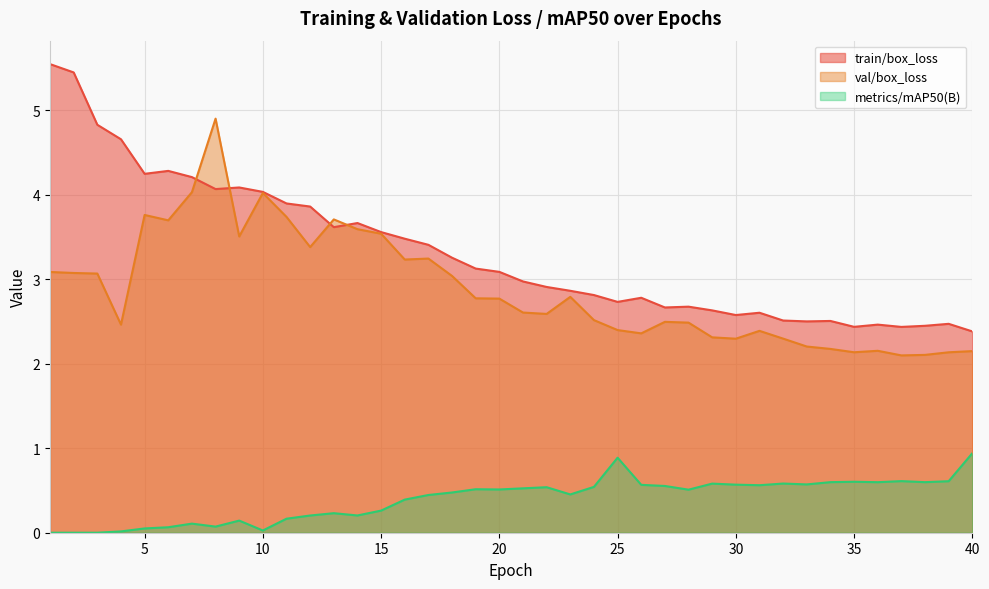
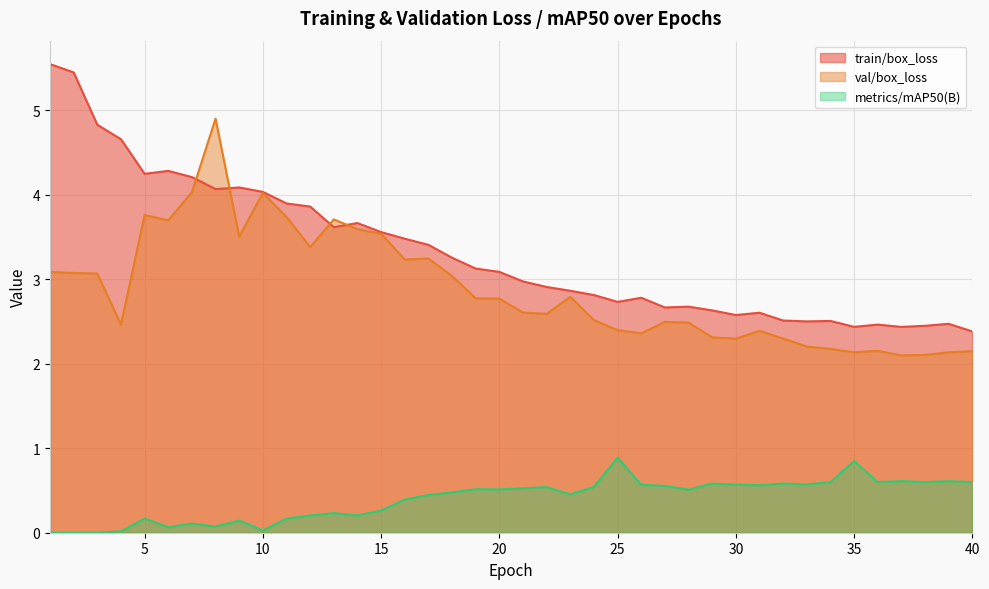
  {
    "metrics/mAP50(B)": {
-     "5": 0.1,
+     "5": 0.2,
      "10": 0.0,
      "15": 0.3,
      "20": 0.5,
      "25": 0.9,
      "30": 0.6,
-     "35": 0.6,
-     "40": 0.9
+     "35": 0.8,
+     "40": 0.6
    }
  }
